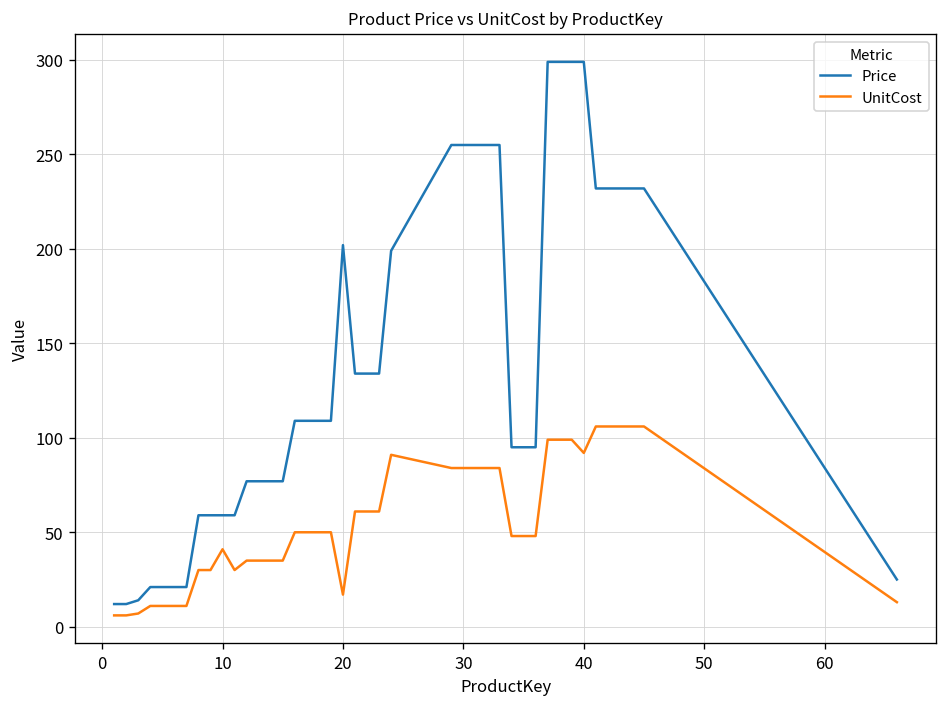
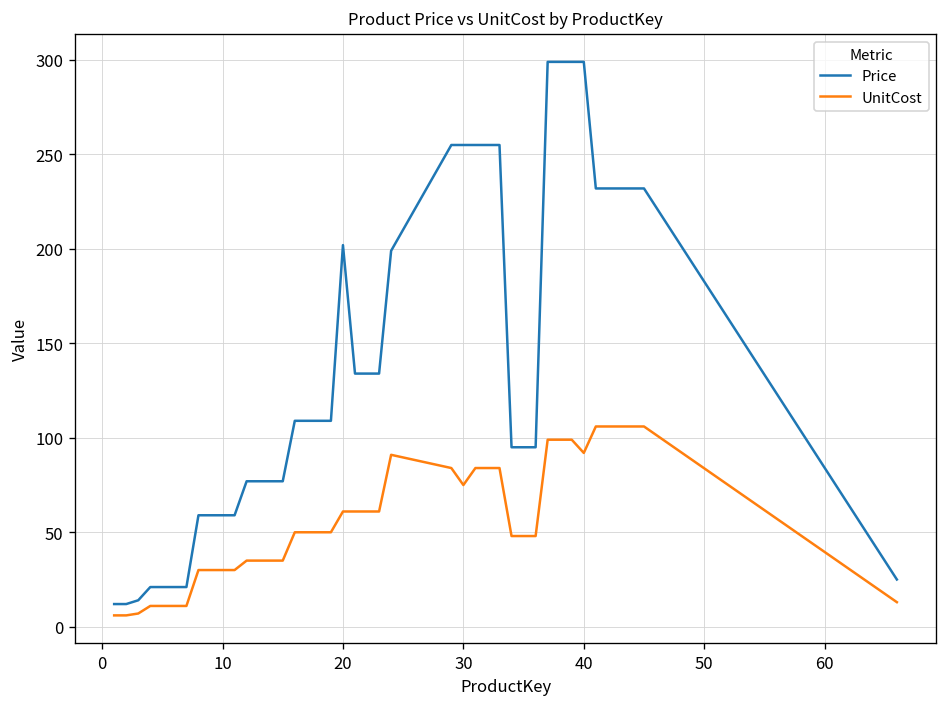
  {
    "Price": {
      "10": 59,
      "20": 202,
      "30": 255,
      "40": 299
    },
    "UnitCost": {
-     "10": 41,
-     "20": 17,
-     "30": 84,
+     "10": 30,
+     "20": 61,
+     "30": 75,
      "40": 92
    }
  }
